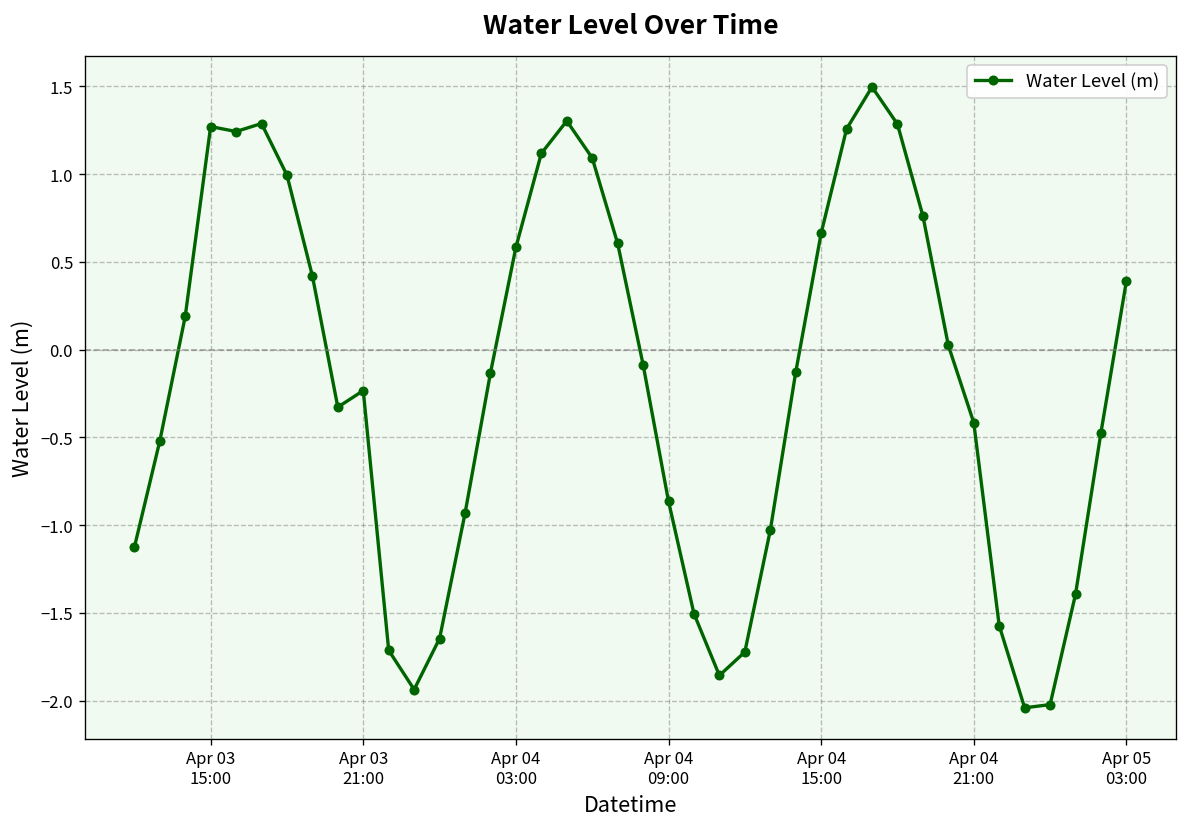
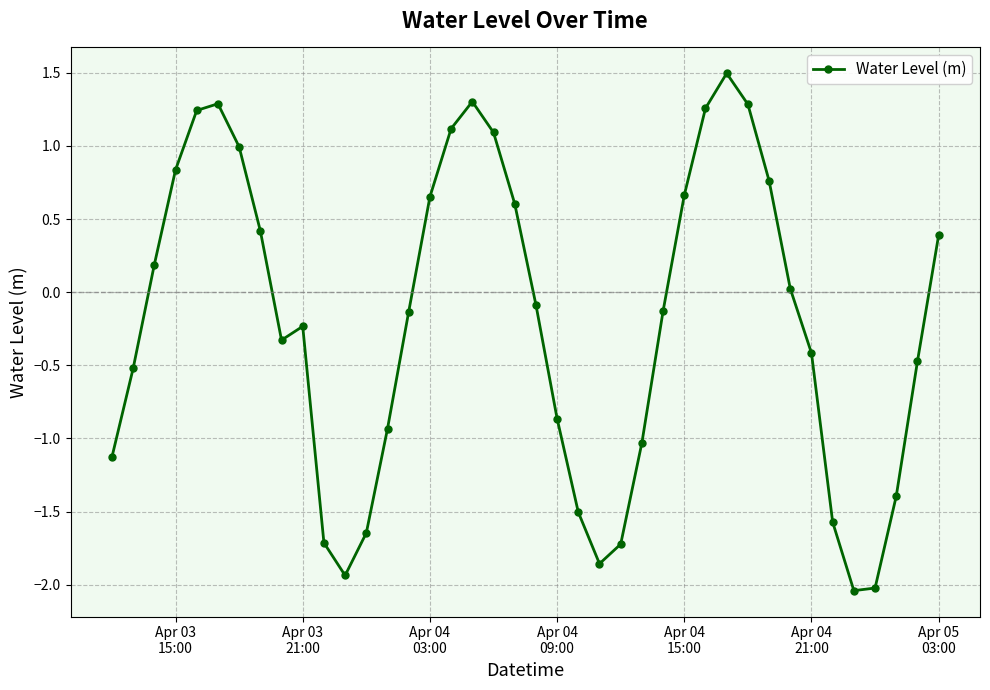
  {
-   "Apr 03 15:00": 1.27,
+   "Apr 03 15:00": 0.84,
    "Apr 03 21:00": -0.23,
-   "Apr 04 03:00": 0.58,
+   "Apr 04 03:00": 0.65,
    "Apr 04 09:00": -0.86,
    "Apr 04 15:00": 0.66,
    "Apr 04 21:00": -0.42,
    "Apr 05 03:00": 0.39
  }
